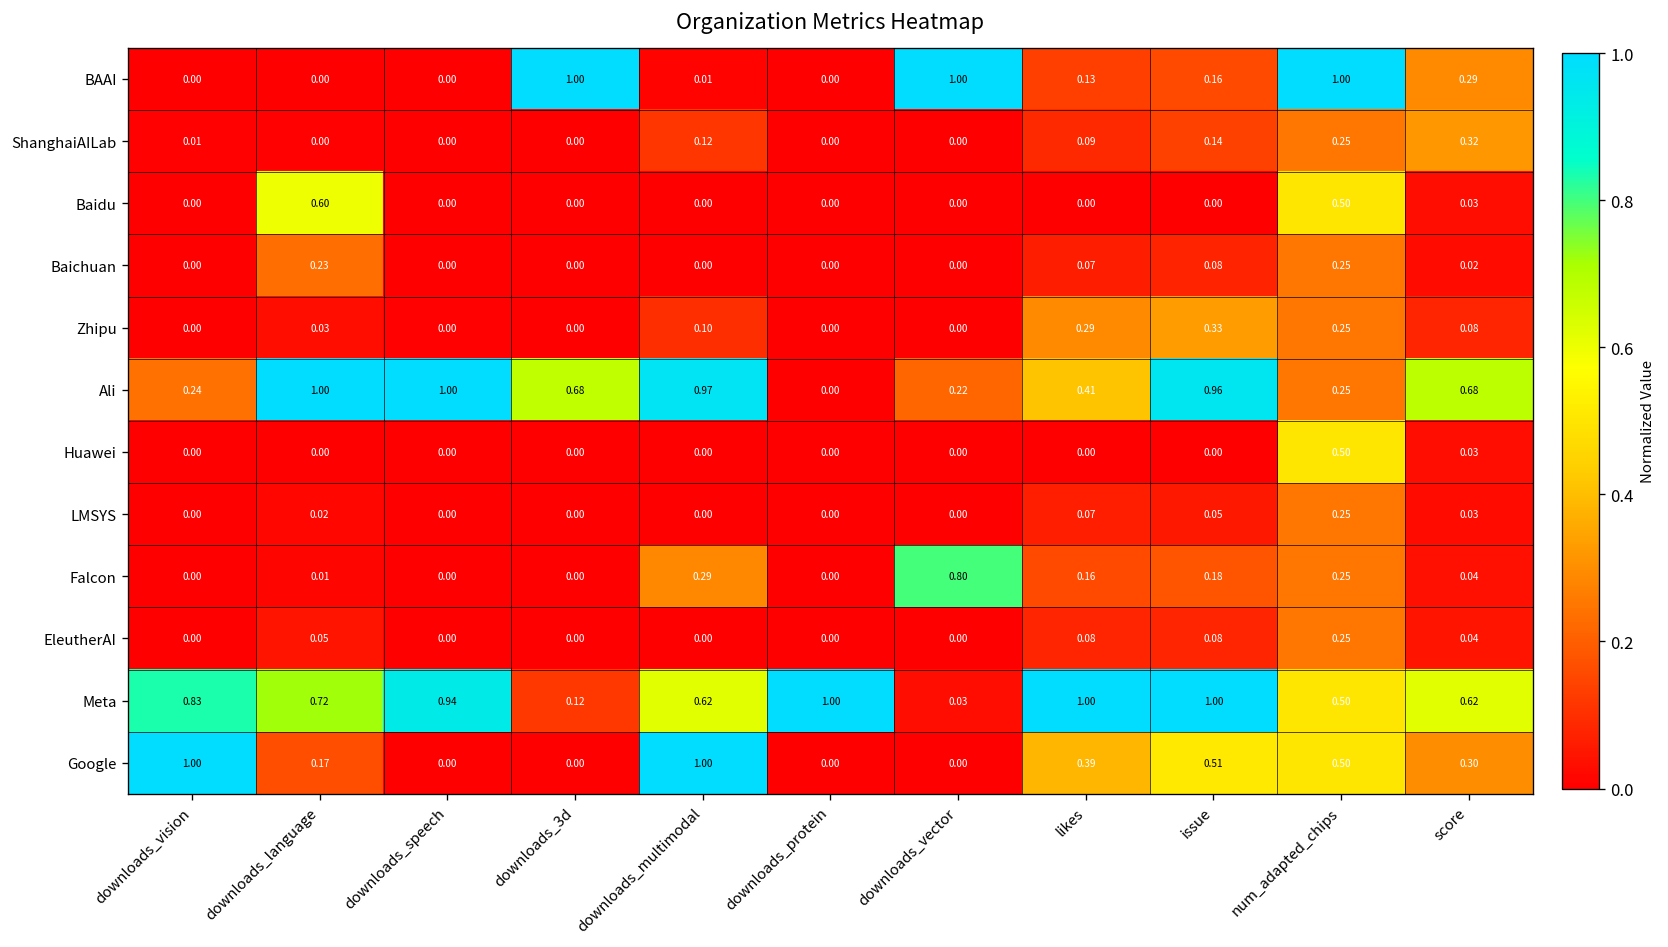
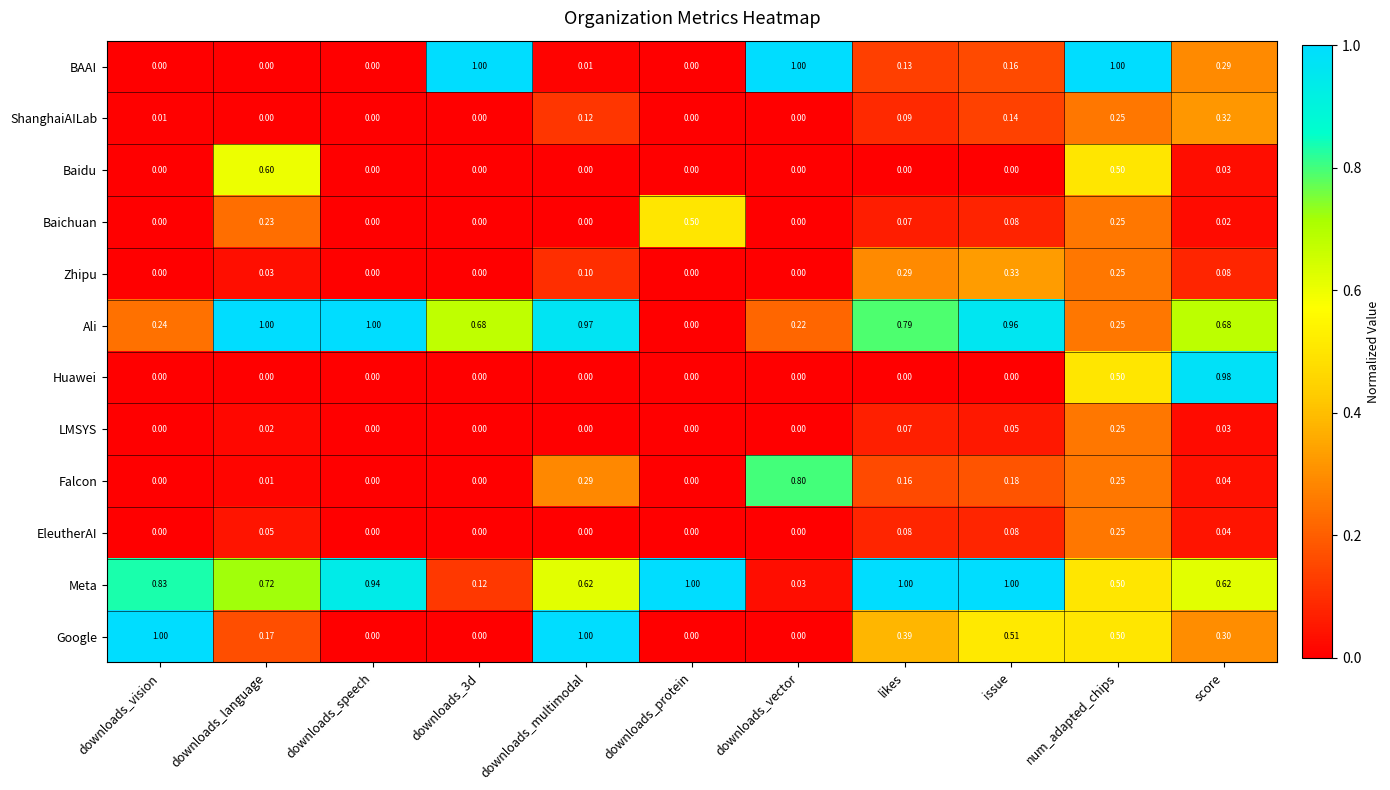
  {
    "BAAI": {
      "downloads_vision": 0.00,
      "downloads_language": 0.00,
      "downloads_speech": 0.00,
      "downloads_3d": 1.00,
      "downloads_multimodal": 0.01,
      "downloads_protein": 0.00,
      "downloads_vector": 1.00,
      "likes": 0.13,
      "issue": 0.16,
      "num_adapted_chips": 1.00,
      "score": 0.29
    },
    "ShanghaiAILab": {
      "downloads_vision": 0.01,
      "downloads_language": 0.00,
      "downloads_speech": 0.00,
      "downloads_3d": 0.00,
      "downloads_multimodal": 0.12,
      "downloads_protein": 0.00,
      "downloads_vector": 0.00,
      "likes": 0.09,
      "issue": 0.14,
      "num_adapted_chips": 0.25,
      "score": 0.32
    },
    "Baidu": {
      "downloads_vision": 0.00,
      "downloads_language": 0.60,
      "downloads_speech": 0.00,
      "downloads_3d": 0.00,
      "downloads_multimodal": 0.00,
      "downloads_protein": 0.00,
      "downloads_vector": 0.00,
      "likes": 0.00,
      "issue": 0.00,
      "num_adapted_chips": 0.50,
      "score": 0.03
    },
    "Baichuan": {
      "downloads_vision": 0.00,
      "downloads_language": 0.23,
      "downloads_speech": 0.00,
      "downloads_3d": 0.00,
      "downloads_multimodal": 0.00,
-     "downloads_protein": 0.00,
+     "downloads_protein": 0.50,
      "downloads_vector": 0.00,
      "likes": 0.07,
      "issue": 0.08,
      "num_adapted_chips": 0.25,
      "score": 0.02
    },
    "Zhipu": {
      "downloads_vision": 0.00,
      "downloads_language": 0.03,
      "downloads_speech": 0.00,
      "downloads_3d": 0.00,
      "downloads_multimodal": 0.10,
      "downloads_protein": 0.00,
      "downloads_vector": 0.00,
      "likes": 0.29,
      "issue": 0.33,
      "num_adapted_chips": 0.25,
      "score": 0.08
    },
    "Ali": {
      "downloads_vision": 0.24,
      "downloads_language": 1.00,
      "downloads_speech": 1.00,
      "downloads_3d": 0.68,
      "downloads_multimodal": 0.97,
      "downloads_protein": 0.00,
      "downloads_vector": 0.22,
-     "likes": 0.41,
+     "likes": 0.79,
      "issue": 0.96,
      "num_adapted_chips": 0.25,
      "score": 0.68
    },
    "Huawei": {
      "downloads_vision": 0.00,
      "downloads_language": 0.00,
      "downloads_speech": 0.00,
      "downloads_3d": 0.00,
      "downloads_multimodal": 0.00,
      "downloads_protein": 0.00,
      "downloads_vector": 0.00,
      "likes": 0.00,
      "issue": 0.00,
      "num_adapted_chips": 0.50,
-     "score": 0.03
+     "score": 0.98
    },
    "LMSYS": {
      "downloads_vision": 0.00,
      "downloads_language": 0.02,
      "downloads_speech": 0.00,
      "downloads_3d": 0.00,
      "downloads_multimodal": 0.00,
      "downloads_protein": 0.00,
      "downloads_vector": 0.00,
      "likes": 0.07,
      "issue": 0.05,
      "num_adapted_chips": 0.25,
      "score": 0.03
    },
    "Falcon": {
      "downloads_vision": 0.00,
      "downloads_language": 0.01,
      "downloads_speech": 0.00,
      "downloads_3d": 0.00,
      "downloads_multimodal": 0.29,
      "downloads_protein": 0.00,
      "downloads_vector": 0.80,
      "likes": 0.16,
      "issue": 0.18,
      "num_adapted_chips": 0.25,
      "score": 0.04
    },
    "EleutherAI": {
      "downloads_vision": 0.00,
      "downloads_language": 0.05,
      "downloads_speech": 0.00,
      "downloads_3d": 0.00,
      "downloads_multimodal": 0.00,
      "downloads_protein": 0.00,
      "downloads_vector": 0.00,
      "likes": 0.08,
      "issue": 0.08,
      "num_adapted_chips": 0.25,
      "score": 0.04
    },
    "Meta": {
      "downloads_vision": 0.83,
      "downloads_language": 0.72,
      "downloads_speech": 0.94,
      "downloads_3d": 0.12,
      "downloads_multimodal": 0.62,
      "downloads_protein": 1.00,
      "downloads_vector": 0.03,
      "likes": 1.00,
      "issue": 1.00,
      "num_adapted_chips": 0.50,
      "score": 0.62
    },
    "Google": {
      "downloads_vision": 1.00,
      "downloads_language": 0.17,
      "downloads_speech": 0.00,
      "downloads_3d": 0.00,
      "downloads_multimodal": 1.00,
      "downloads_protein": 0.00,
      "downloads_vector": 0.00,
      "likes": 0.39,
      "issue": 0.51,
      "num_adapted_chips": 0.50,
      "score": 0.30
    }
  }
